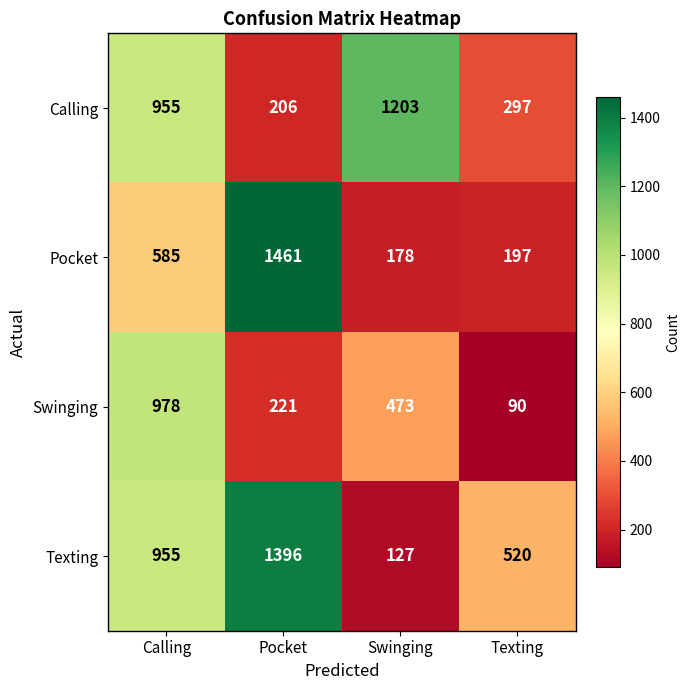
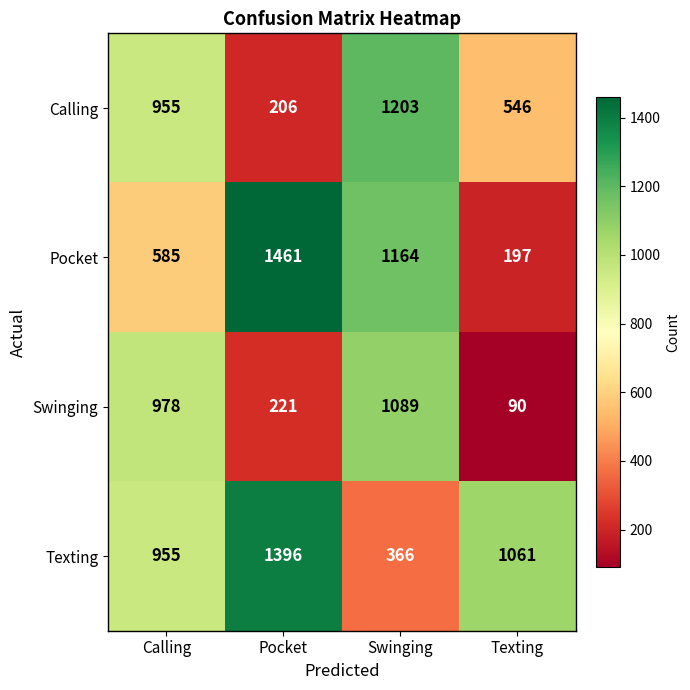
  {
    "Calling": {
      "Calling": 955,
      "Pocket": 206,
      "Swinging": 1203,
-     "Texting": 297
+     "Texting": 546
    },
    "Pocket": {
      "Calling": 585,
      "Pocket": 1461,
-     "Swinging": 178,
+     "Swinging": 1164,
      "Texting": 197
    },
    "Swinging": {
      "Calling": 978,
      "Pocket": 221,
-     "Swinging": 473,
+     "Swinging": 1089,
      "Texting": 90
    },
    "Texting": {
      "Calling": 955,
      "Pocket": 1396,
-     "Swinging": 127,
-     "Texting": 520
+     "Swinging": 366,
+     "Texting": 1061
    }
  }
